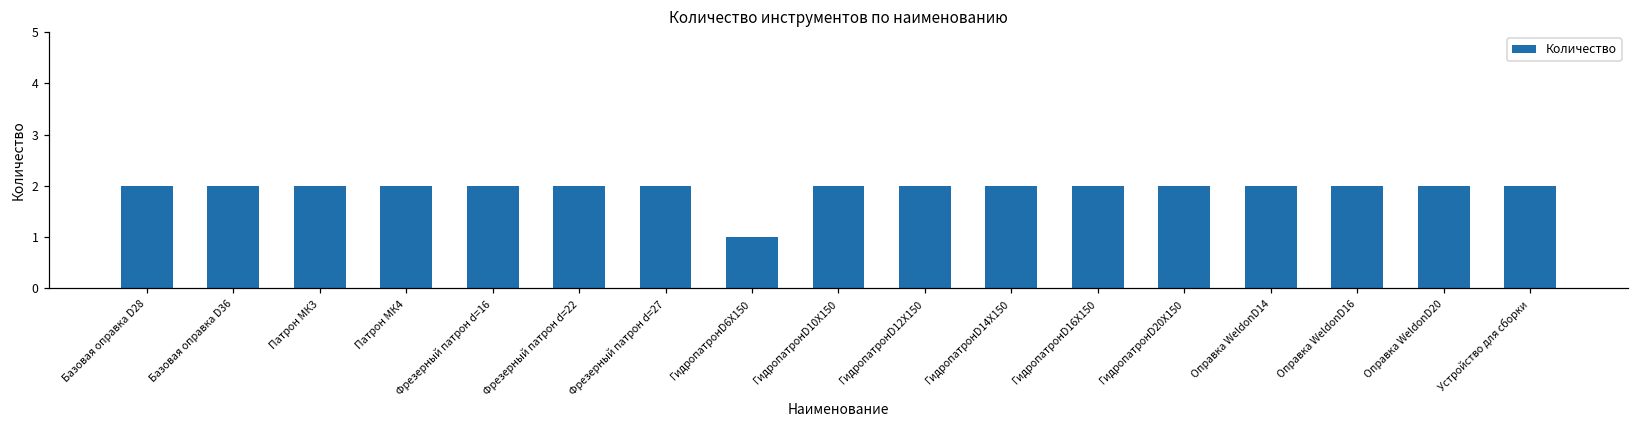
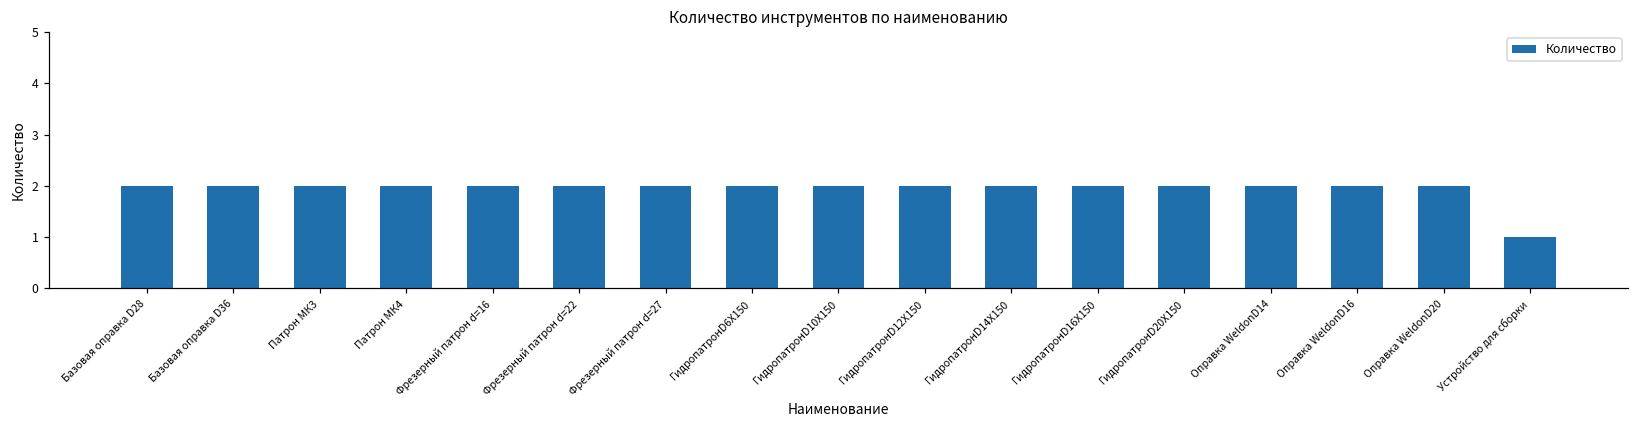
  {
    "Базовая оправка D28": 2,
    "Базовая оправка D36": 2,
    "Патрон МК3": 2,
    "Патрон МК4": 2,
    "Фрезерный патрон d=16": 2,
    "Фрезерный патрон d=22": 2,
    "Фрезерный патрон d=27": 2,
-   "ГидропатронD6X150": 1,
+   "ГидропатронD6X150": 2,
    "ГидропатронD10X150": 2,
    "ГидропатронD12X150": 2,
    "ГидропатронD14X150": 2,
    "ГидропатронD16X150": 2,
    "ГидропатронD20X150": 2,
    "Оправка WeldonD14": 2,
    "Оправка WeldonD16": 2,
    "Оправка WeldonD20": 2,
-   "Устройство для сборки": 2
+   "Устройство для сборки": 1
  }
